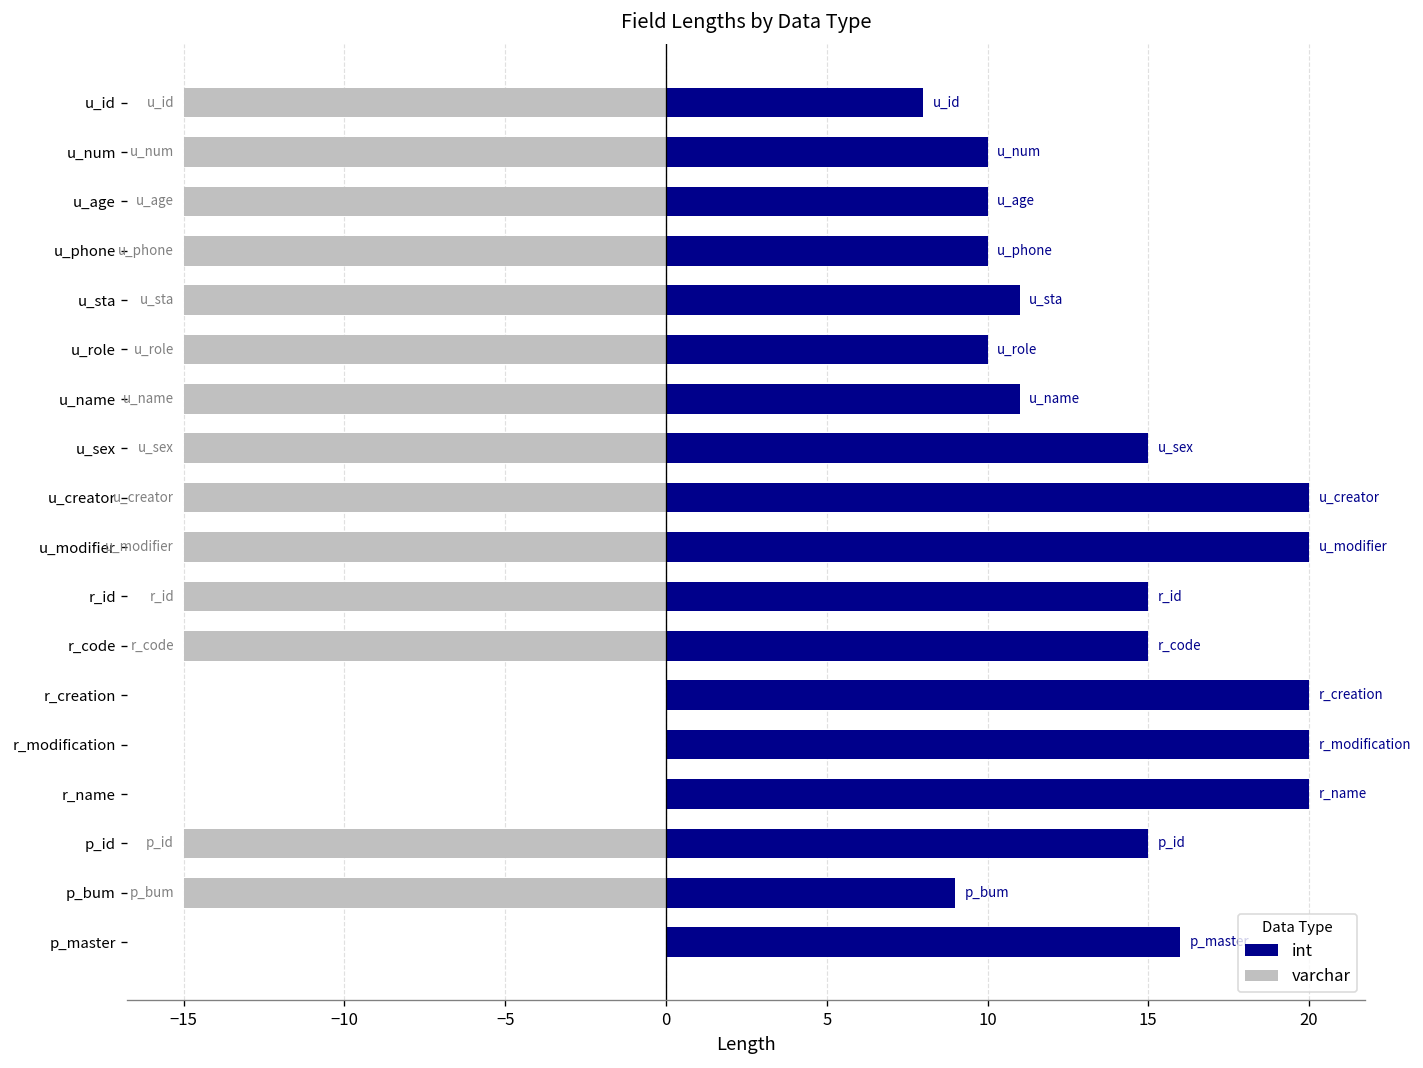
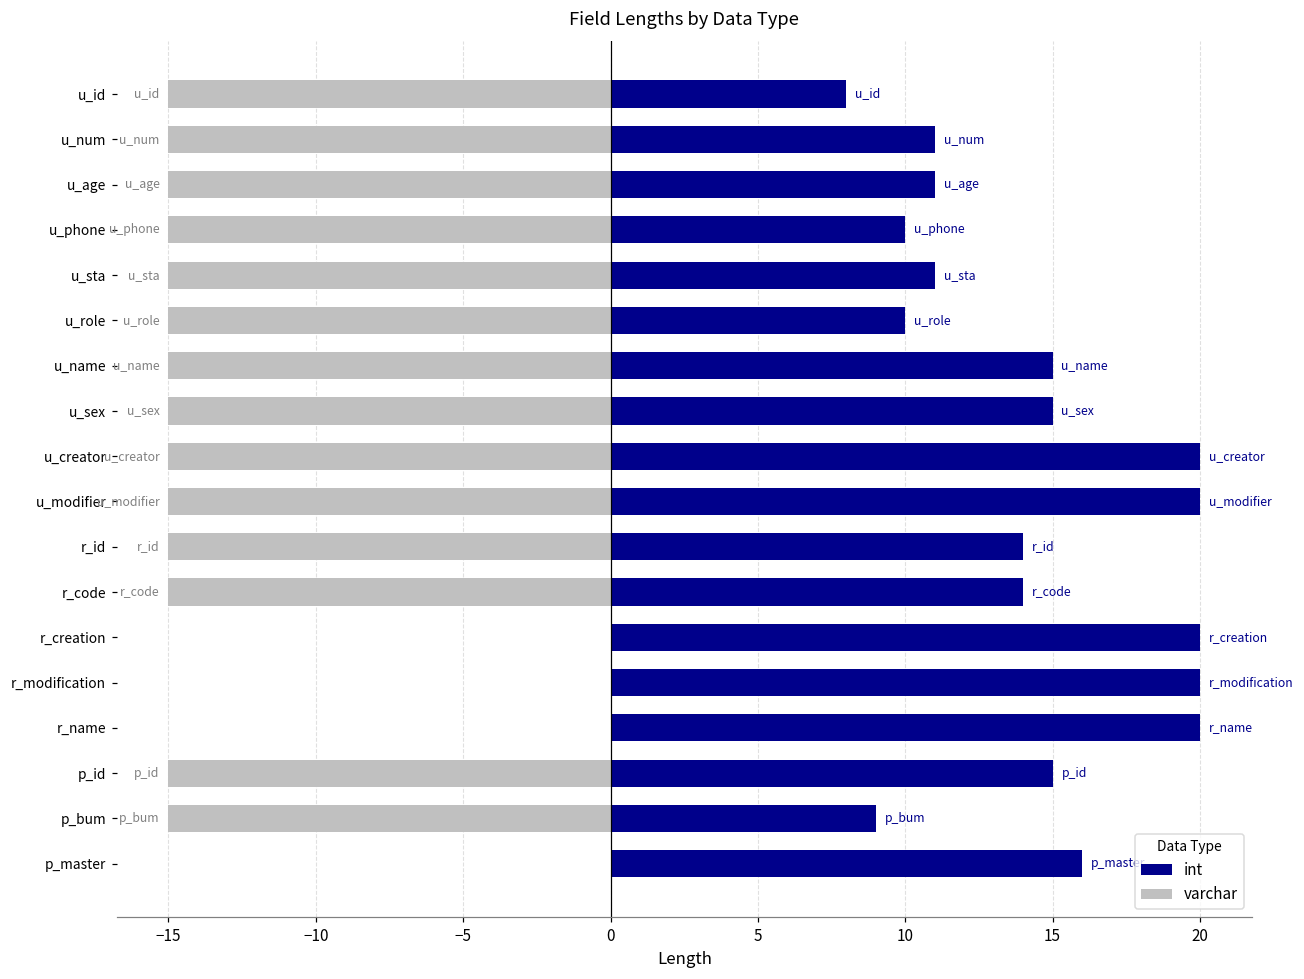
  {
    "int": {
      "u_id": 8,
-     "u_num": 10,
-     "u_age": 10,
+     "u_num": 11,
+     "u_age": 11,
      "u_phone": 10,
      "u_sta": 11,
      "u_role": 10,
-     "u_name": 11,
+     "u_name": 15,
      "u_sex": 15,
      "u_creator": 20,
      "u_modifier": 20,
-     "r_id": 15,
-     "r_code": 15,
+     "r_id": 14,
+     "r_code": 14,
      "r_creation": 20,
      "r_modification": 20,
      "r_name": 20,
      "p_id": 15,
      "p_bum": 9,
      "p_master": 16
    },
    "varchar": {
      "u_id": -15,
      "u_num": -15,
      "u_age": -15,
      "u_phone": -15,
      "u_sta": -15,
      "u_role": -15,
      "u_name": -15,
      "u_sex": -15,
      "u_creator": -15,
      "u_modifier": -15,
      "r_id": -15,
      "r_code": -15,
      "r_creation": 0,
      "r_modification": 0,
      "r_name": 0,
      "p_id": -15,
      "p_bum": -15,
      "p_master": 0
    }
  }
